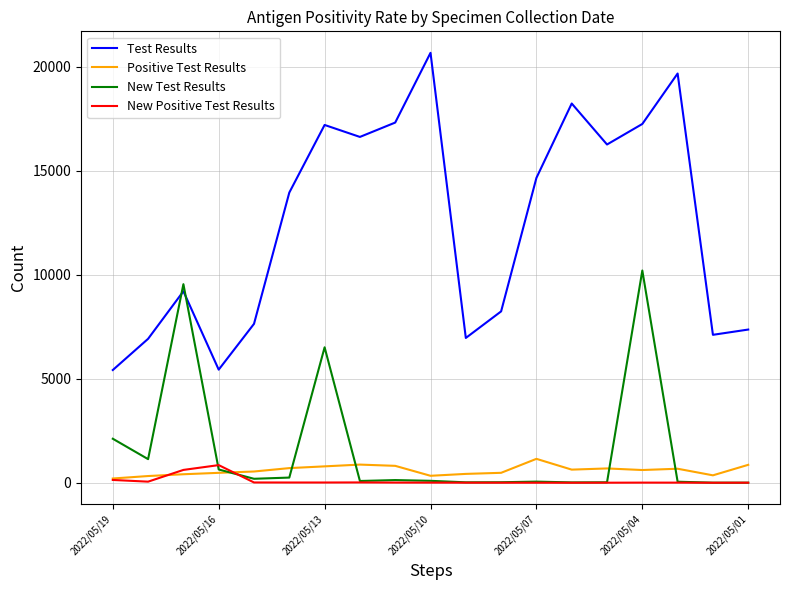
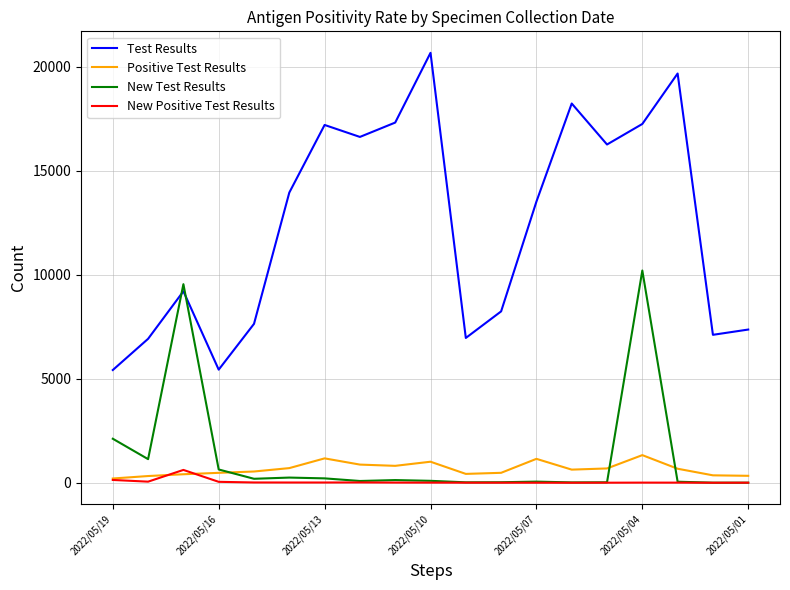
  {
    "Test Results": {
      "2022/05/19": 5400,
      "2022/05/16": 5400,
      "2022/05/13": 17200,
      "2022/05/10": 20700,
-     "2022/05/07": 14600,
+     "2022/05/07": 13500,
      "2022/05/04": 17200,
      "2022/05/01": 7400
    },
    "Positive Test Results": {
      "2022/05/16": 500,
-     "2022/05/13": 800,
-     "2022/05/10": 300,
+     "2022/05/13": 1200,
+     "2022/05/10": 1000,
      "2022/05/07": 1100,
-     "2022/05/04": 600,
-     "2022/05/01": 900
+     "2022/05/04": 1300,
+     "2022/05/01": 300
    },
    "New Test Results": {
      "2022/05/19": 2100,
      "2022/05/16": 600,
-     "2022/05/13": 6500,
+     "2022/05/13": 200,
      "2022/05/04": 10200
    },
    "New Positive Test Results": {
-     "2022/05/16": 800,
+     "2022/05/16": 0,
      "2022/05/13": 0,
      "2022/05/04": 0
    }
  }
